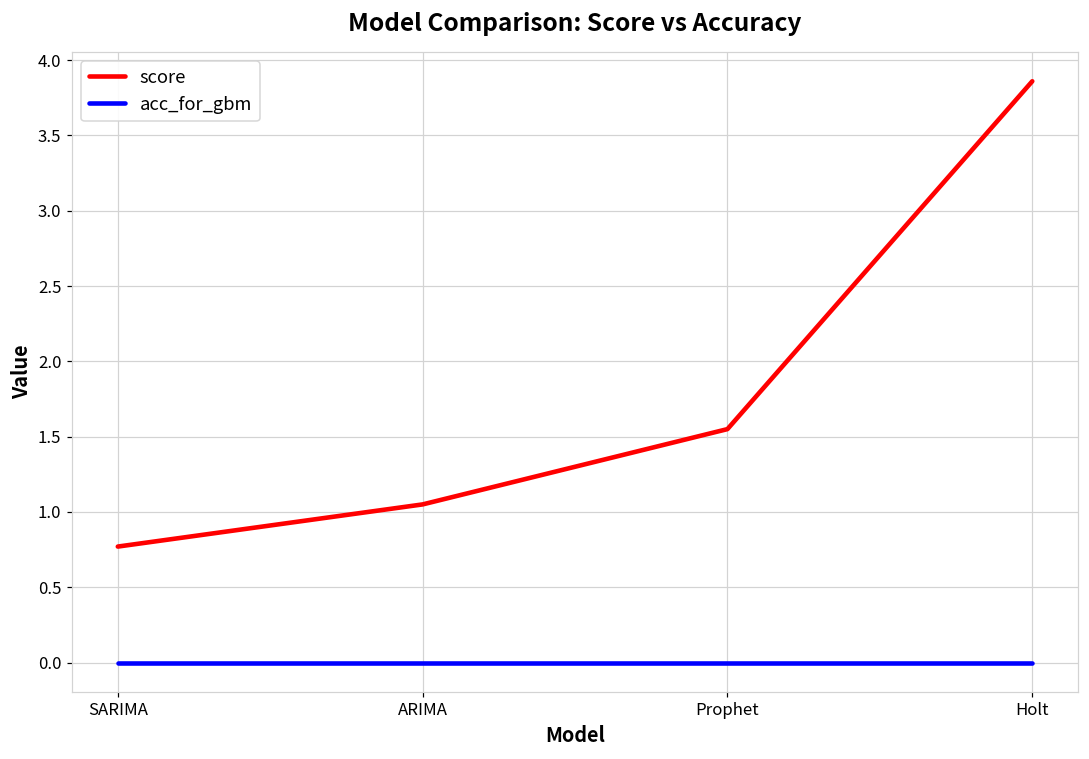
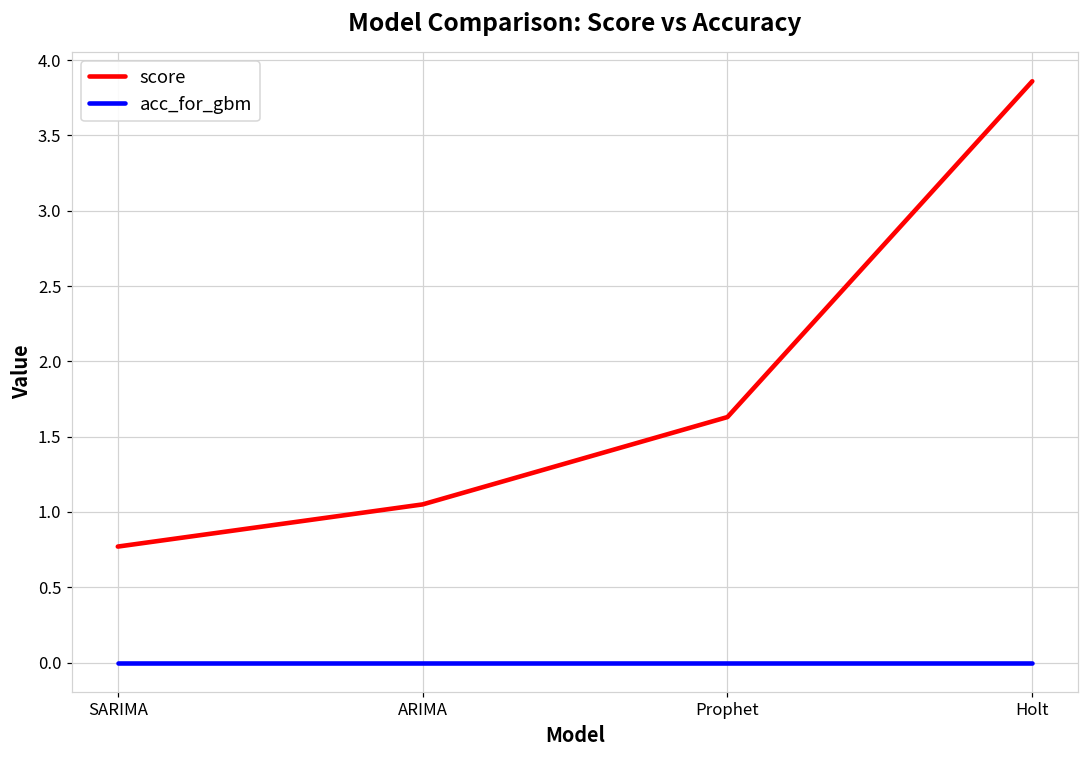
  {
    "score": {
      "SARIMA": 0.77,
      "ARIMA": 1.05,
-     "Prophet": 1.55,
+     "Prophet": 1.63,
      "Holt": 3.86
    },
    "acc_for_gbm": {
      "SARIMA": 0.00,
      "ARIMA": 0.00,
      "Prophet": 0.00,
      "Holt": 0.00
    }
  }
